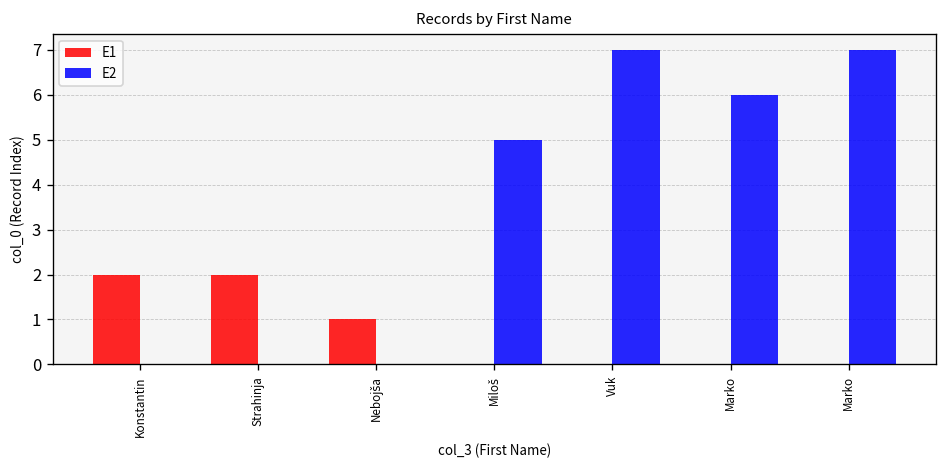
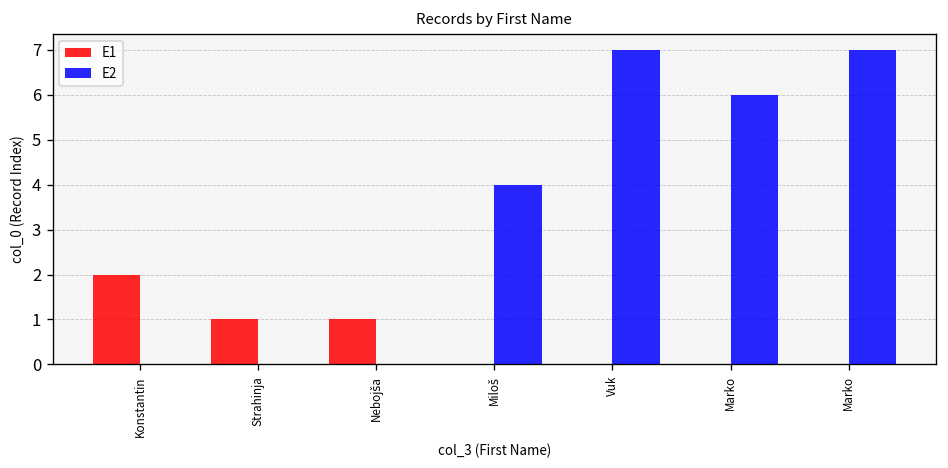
  {
    "E1": {
      "Konstantin": 2,
-     "Strahinja": 2,
+     "Strahinja": 1,
      "Nebojša": 1,
      "Miloš": 0,
      "Vuk": 0
    },
    "E2": {
      "Konstantin": 0,
      "Strahinja": 0,
      "Nebojša": 0,
-     "Miloš": 5,
+     "Miloš": 4,
      "Vuk": 7
    }
  }
